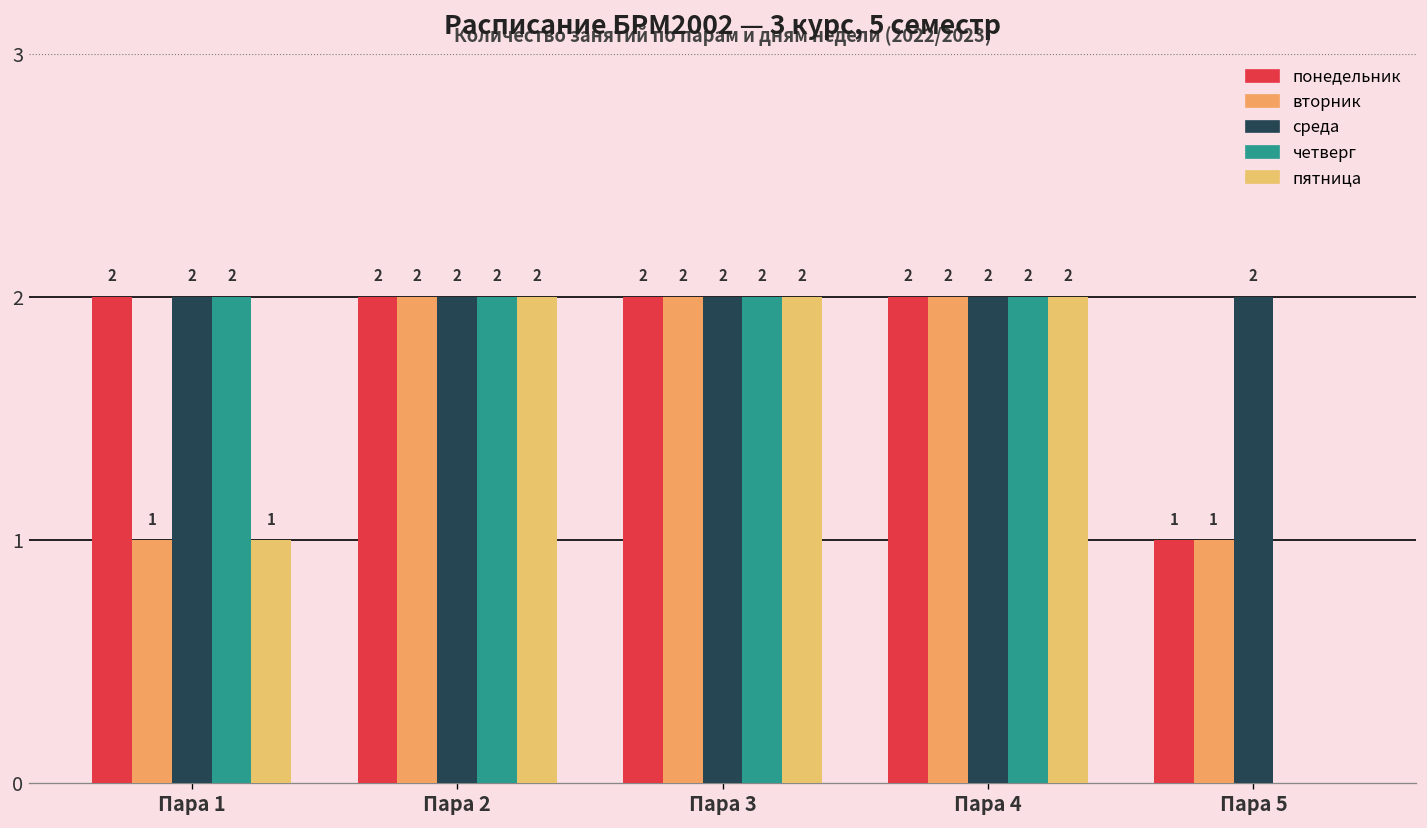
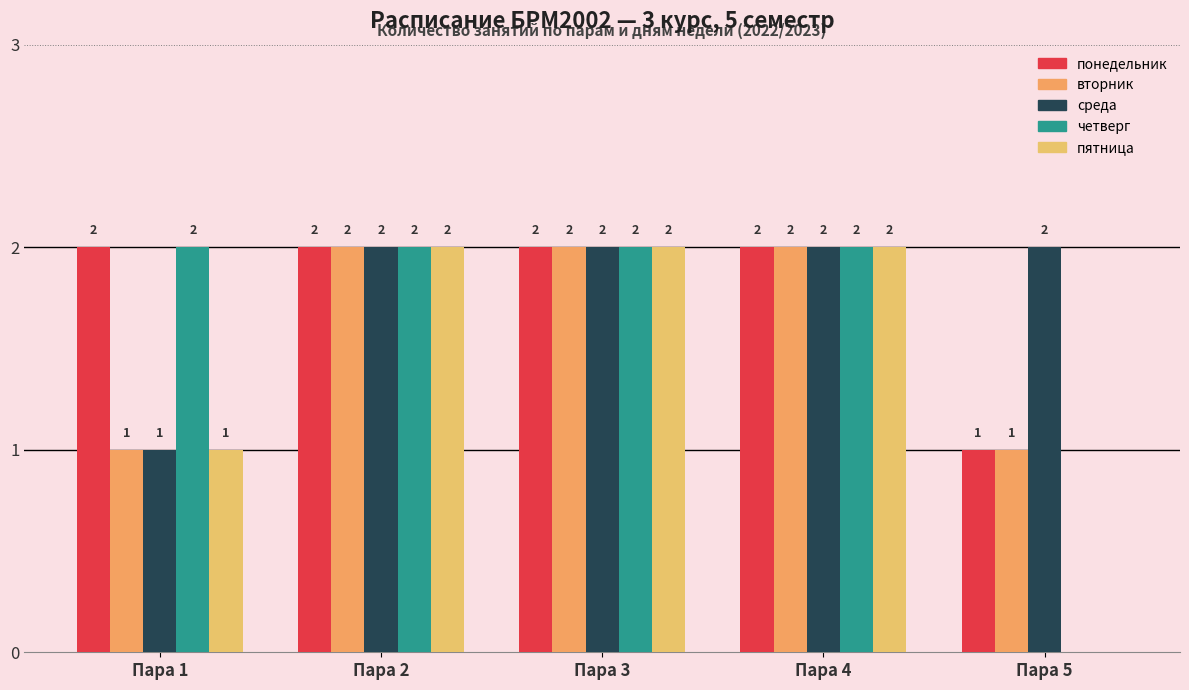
  {
    "понедельник": {
      "Пара 1": 2,
      "Пара 2": 2,
      "Пара 3": 2,
      "Пара 4": 2,
      "Пара 5": 1
    },
    "среда": {
-     "Пара 1": 2,
+     "Пара 1": 1,
      "Пара 2": 2,
      "Пара 3": 2,
      "Пара 4": 2,
      "Пара 5": 2
    },
    "четверг": {
      "Пара 1": 2,
      "Пара 2": 2,
      "Пара 3": 2,
      "Пара 4": 2
    }
  }
